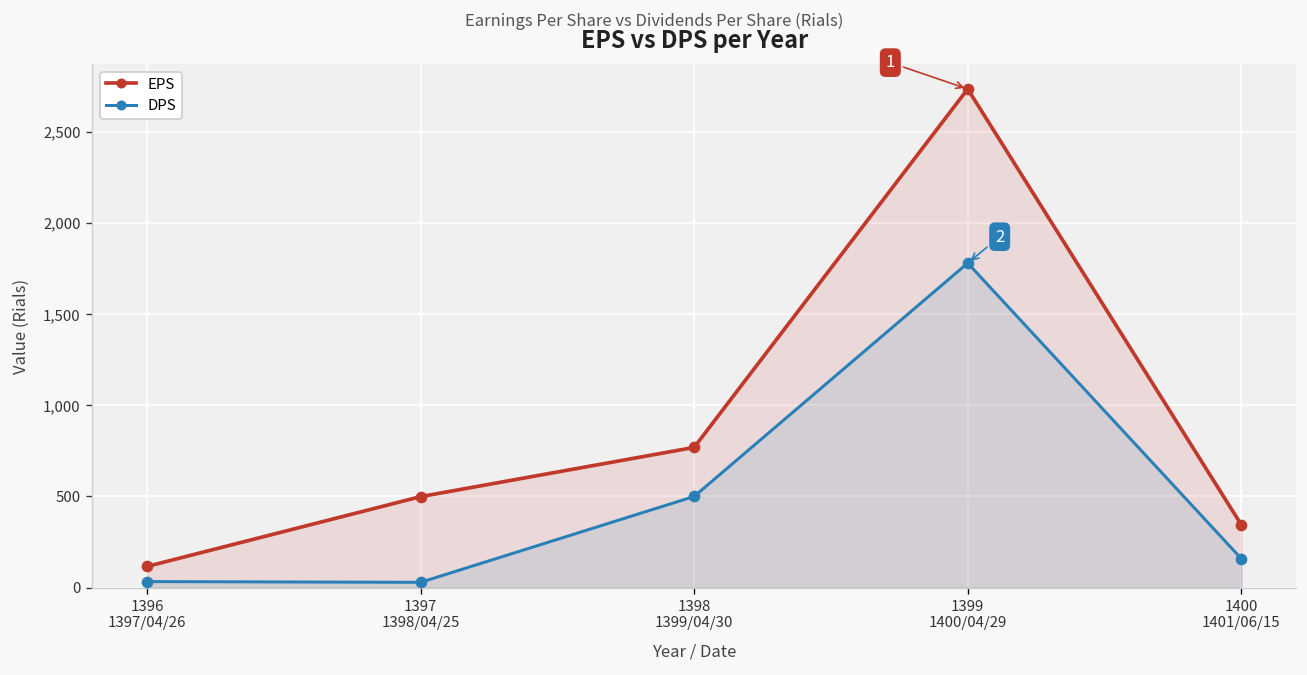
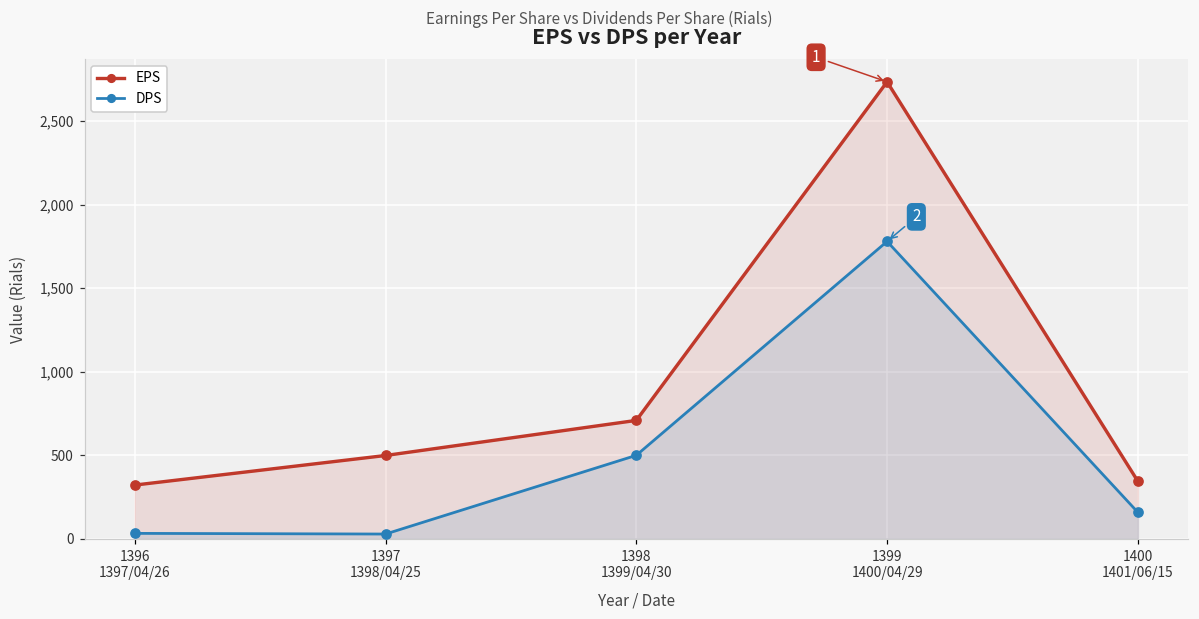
  {
    "EPS": {
-     "1396 1397/04/26": "120",
+     "1396 1397/04/26": "320",
      "1397 1398/04/25": "500",
-     "1398 1399/04/30": "770",
+     "1398 1399/04/30": "710",
      "1399 1400/04/29": "2,740",
      "1400 1401/06/15": "350"
    },
    "DPS": {
      "1396 1397/04/26": "30",
      "1397 1398/04/25": "30",
      "1398 1399/04/30": "500",
      "1399 1400/04/29": "1,780",
      "1400 1401/06/15": "160"
    }
  }
